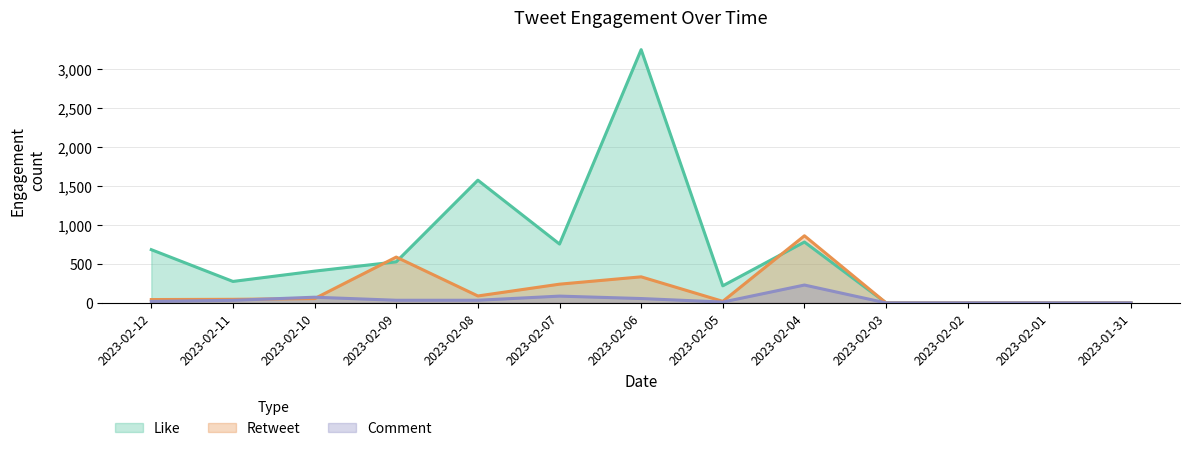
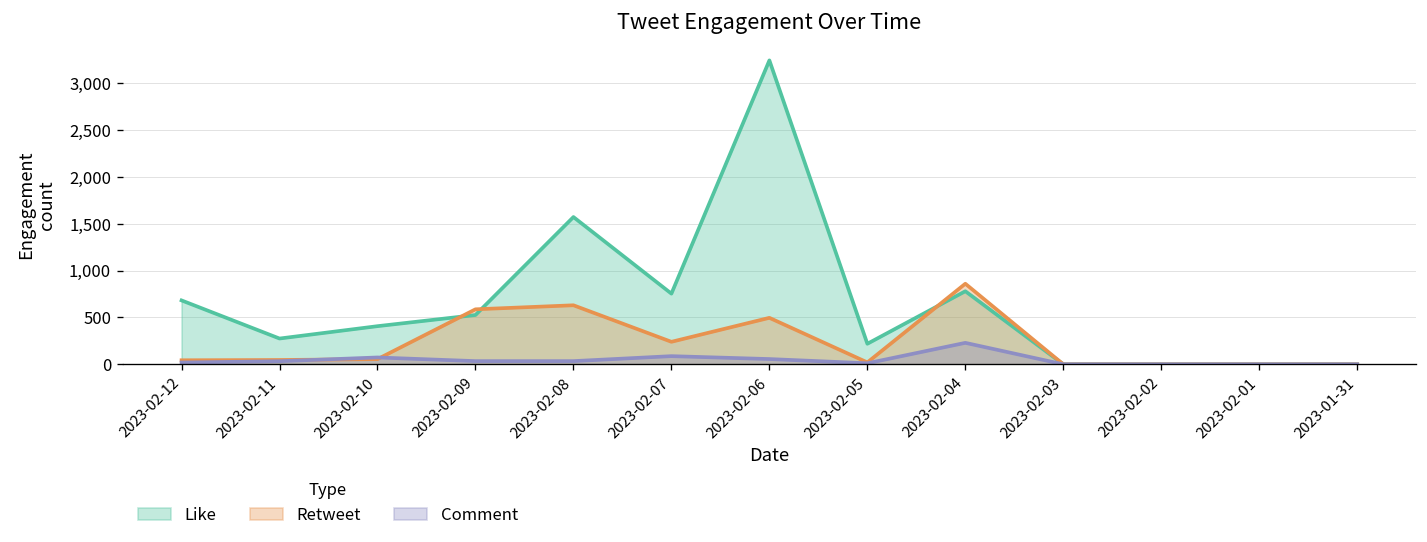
  {
    "Retweet": {
      "2023-02-09": 600,
-     "2023-02-08": 100,
+     "2023-02-08": 600,
      "2023-02-07": 200,
-     "2023-02-06": 300,
+     "2023-02-06": 500,
      "2023-02-04": 900
    }
  }
